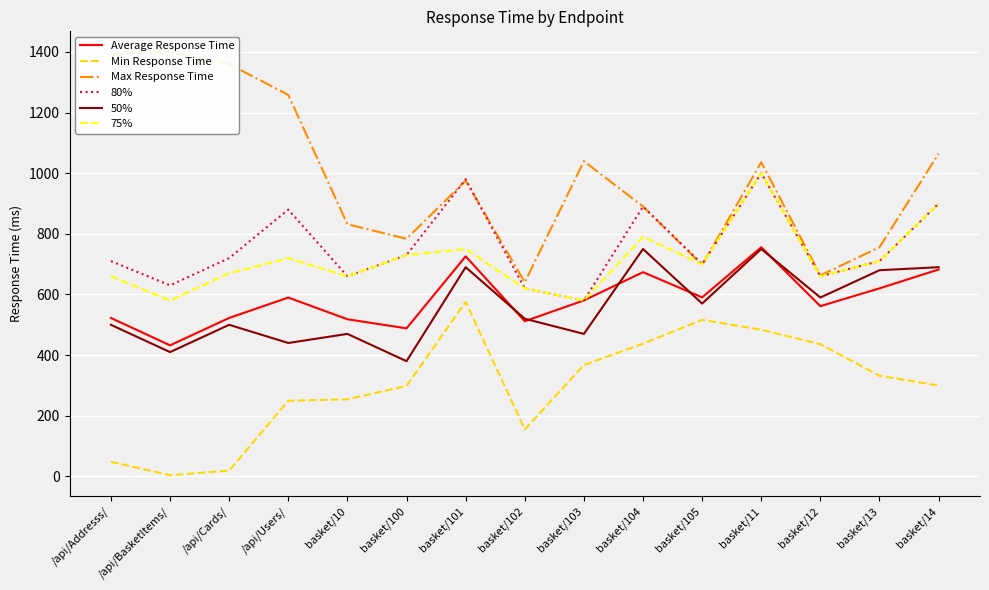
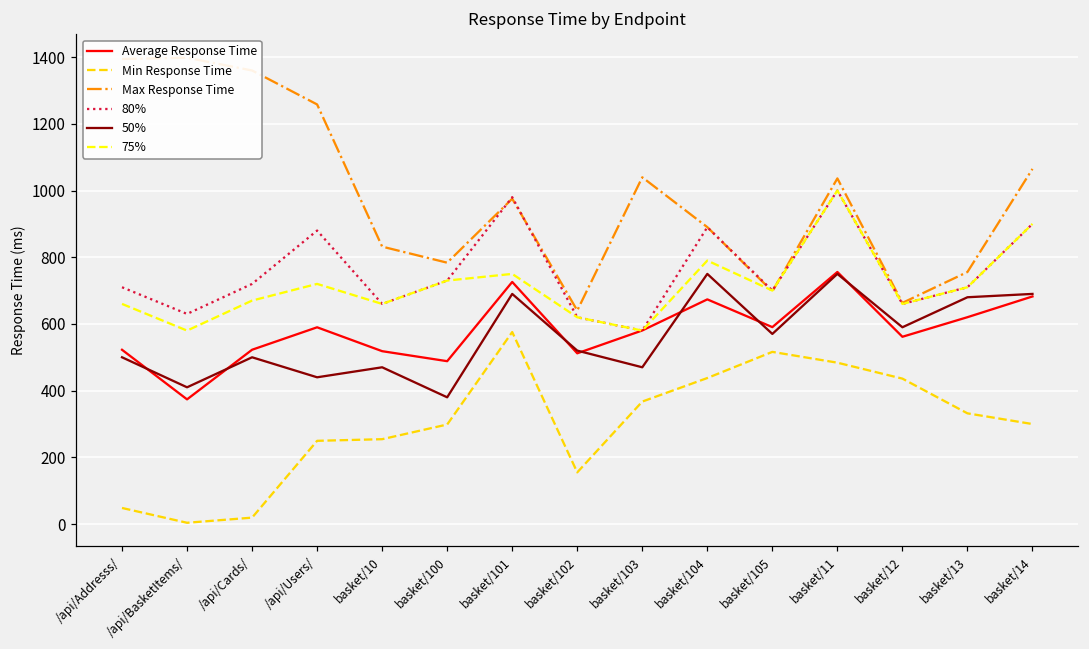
  {
    "Average Response Time": {
      "/api/Addresss/": 520,
-     "/api/BasketItems/": 430,
+     "/api/BasketItems/": 370,
      "/api/Cards/": 520,
      "/api/Users/": 590,
      "basket/10": 520,
      "basket/100": 490,
      "basket/101": 730,
      "basket/104": 670,
      "basket/105": 590,
      "basket/12": 560,
      "basket/13": 620
    },
    "Max Response Time": {
      "/api/Users/": 1260,
      "basket/10": 830,
      "basket/100": 780,
      "basket/102": 640,
      "basket/103": 1040,
      "basket/11": 1040,
      "basket/13": 760,
      "basket/14": 1060
    },
    "80%": {
      "/api/Addresss/": 710,
      "/api/BasketItems/": 630,
      "/api/Cards/": 720,
      "/api/Users/": 880
    },
    "50%": {
      "/api/Addresss/": 500,
      "/api/BasketItems/": 410,
      "/api/Cards/": 500,
      "/api/Users/": 440,
      "basket/10": 470,
      "basket/100": 380,
      "basket/101": 690,
      "basket/103": 470,
      "basket/104": 750,
      "basket/105": 570,
      "basket/12": 590,
      "basket/13": 680
    }
  }
